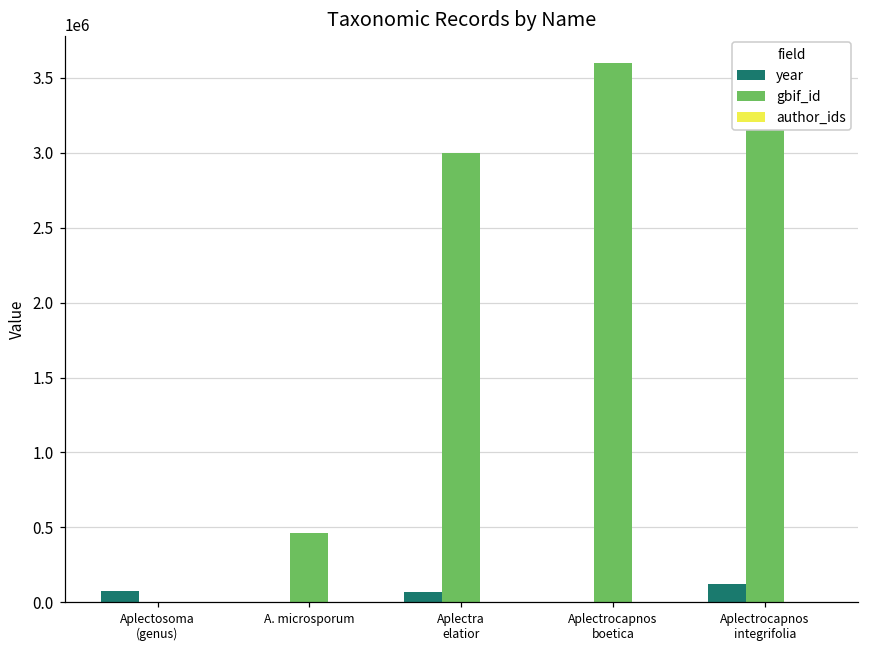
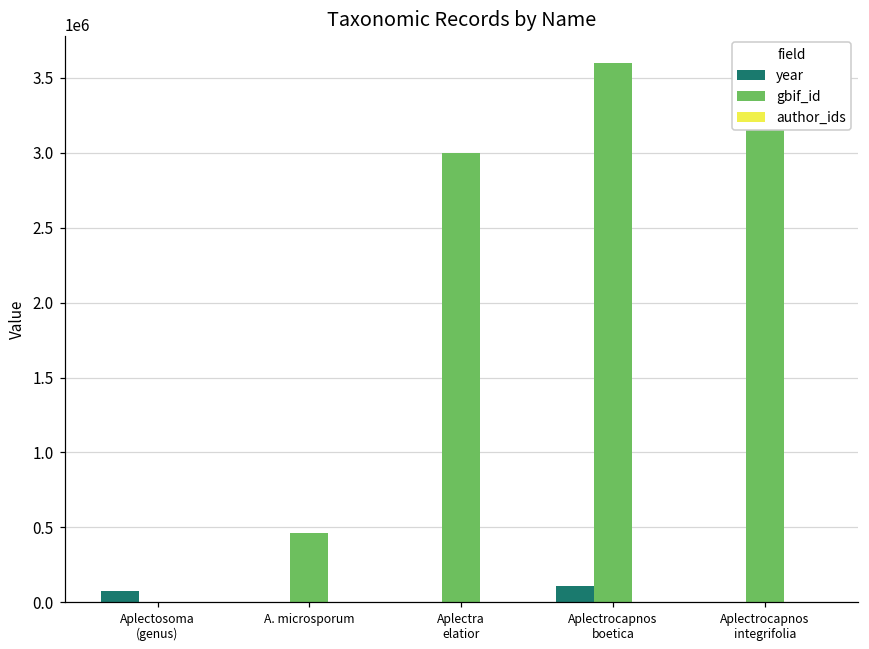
  {
    "year": {
      "Aplectosoma (genus)": 70000,
-     "Aplectra elatior": 70000,
-     "Aplectrocapnos boetica": 0,
-     "Aplectrocapnos integrifolia": 120000
+     "Aplectra elatior": 0,
+     "Aplectrocapnos boetica": 110000,
+     "Aplectrocapnos integrifolia": 0
    },
    "gbif_id": {
      "Aplectosoma (genus)": 0,
      "A. microsporum": 460000,
      "Aplectra elatior": 3000000,
      "Aplectrocapnos boetica": 3600000
    },
    "author_ids": {
      "Aplectosoma (genus)": 0,
      "A. microsporum": 0,
      "Aplectra elatior": 0,
      "Aplectrocapnos boetica": 0,
      "Aplectrocapnos integrifolia": 0
    }
  }
